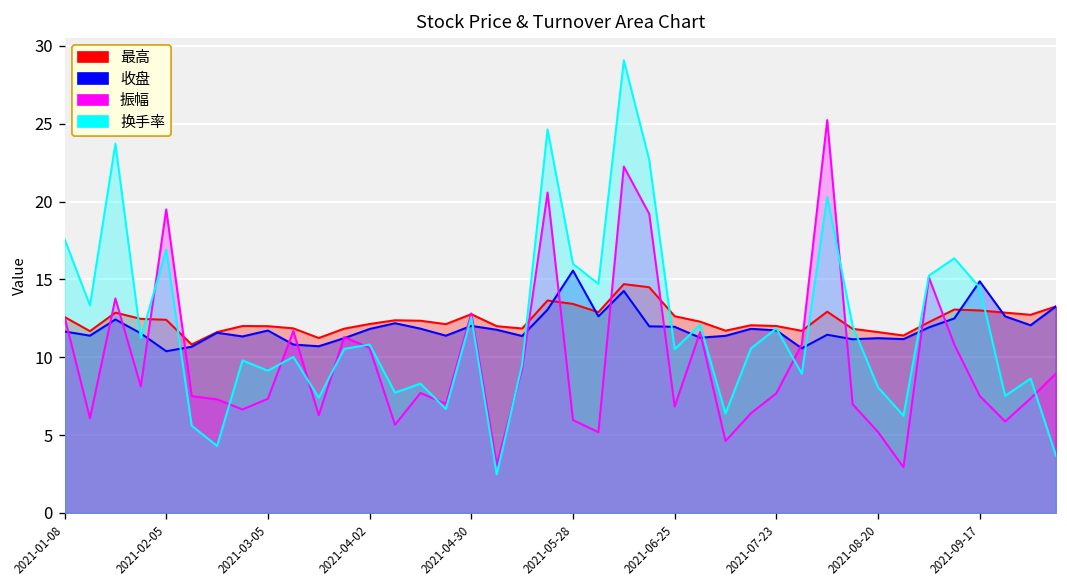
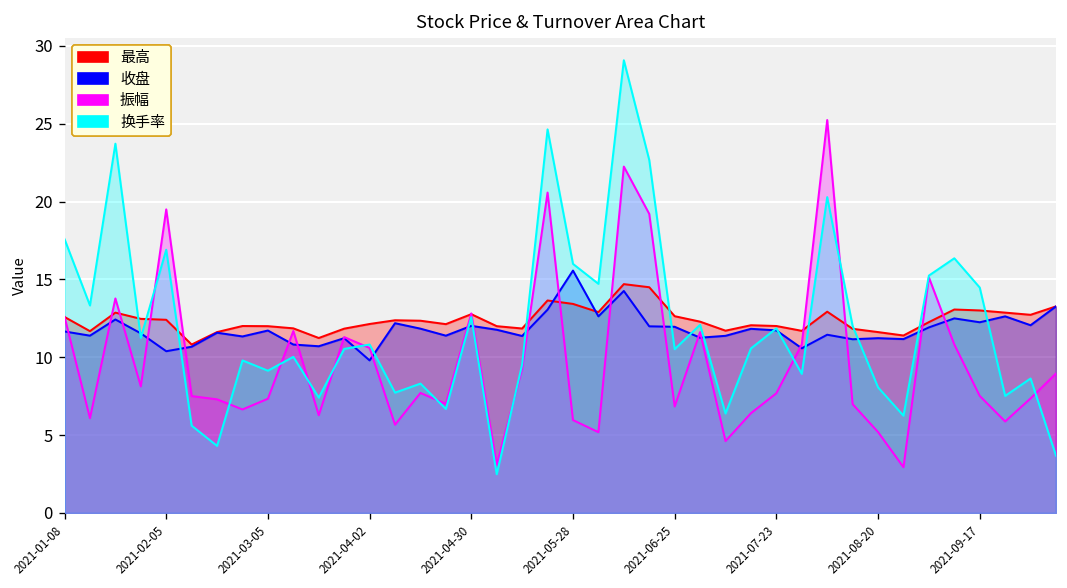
  {
    "最高": {
      "2021-02-05": 12.4,
      "2021-03-05": 12.0,
      "2021-04-02": 12.1,
      "2021-05-28": 13.4,
      "2021-06-25": 12.6,
      "2021-08-20": 11.6,
      "2021-09-17": 13.0
    },
    "收盘": {
      "2021-01-08": 11.7,
      "2021-02-05": 10.4,
      "2021-03-05": 11.7,
-     "2021-04-02": 11.8,
+     "2021-04-02": 9.8,
      "2021-04-30": 12.0,
      "2021-05-28": 15.6,
      "2021-06-25": 12.0,
      "2021-08-20": 11.2,
-     "2021-09-17": 14.9
+     "2021-09-17": 12.3
    },
    "振幅": {
      "2021-02-05": 19.5,
      "2021-03-05": 7.3,
      "2021-04-02": 10.6,
      "2021-05-28": 6.0,
      "2021-06-25": 6.8,
      "2021-07-23": 7.7,
      "2021-08-20": 5.2,
      "2021-09-17": 7.5
    },
    "换手率": {
      "2021-01-08": 17.6,
      "2021-02-05": 16.9,
      "2021-03-05": 9.1,
      "2021-04-02": 10.8,
      "2021-05-28": 16.0,
      "2021-06-25": 10.5,
      "2021-08-20": 8.1,
      "2021-09-17": 14.5
    }
  }
